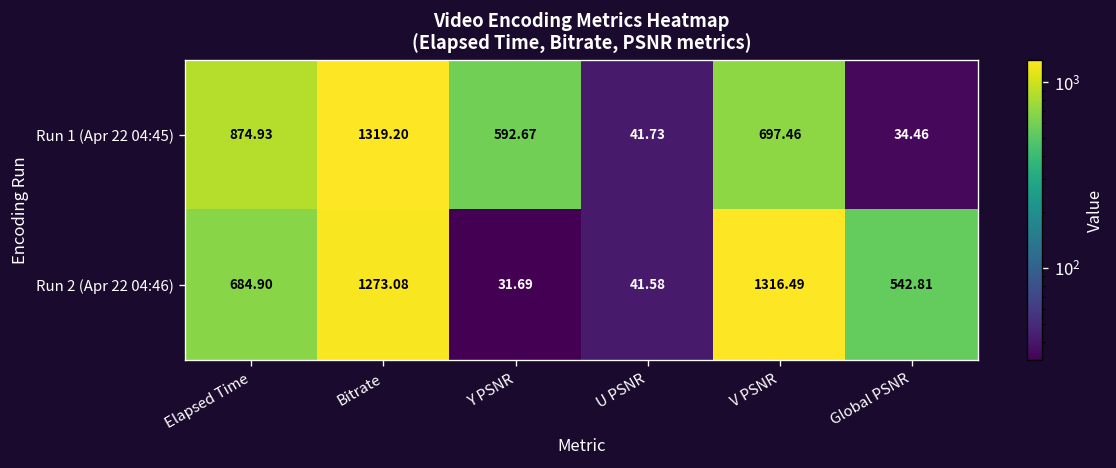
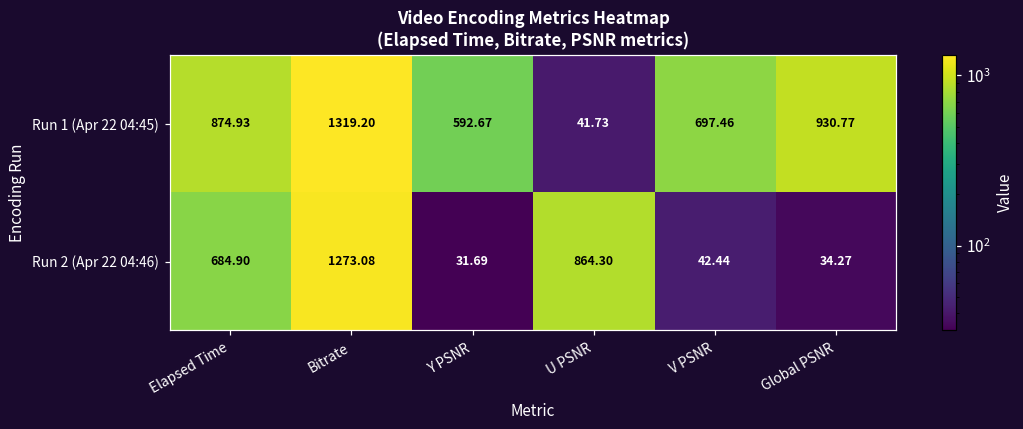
  {
    "Run 1 (Apr 22 04:45)": {
      "Elapsed Time": 874.93,
      "Bitrate": 1319.20,
      "Y PSNR": 592.67,
      "U PSNR": 41.73,
      "V PSNR": 697.46,
-     "Global PSNR": 34.46
+     "Global PSNR": 930.77
    },
    "Run 2 (Apr 22 04:46)": {
      "Elapsed Time": 684.90,
      "Bitrate": 1273.08,
      "Y PSNR": 31.69,
-     "U PSNR": 41.58,
-     "V PSNR": 1316.49,
-     "Global PSNR": 542.81
+     "U PSNR": 864.30,
+     "V PSNR": 42.44,
+     "Global PSNR": 34.27
    }
  }
